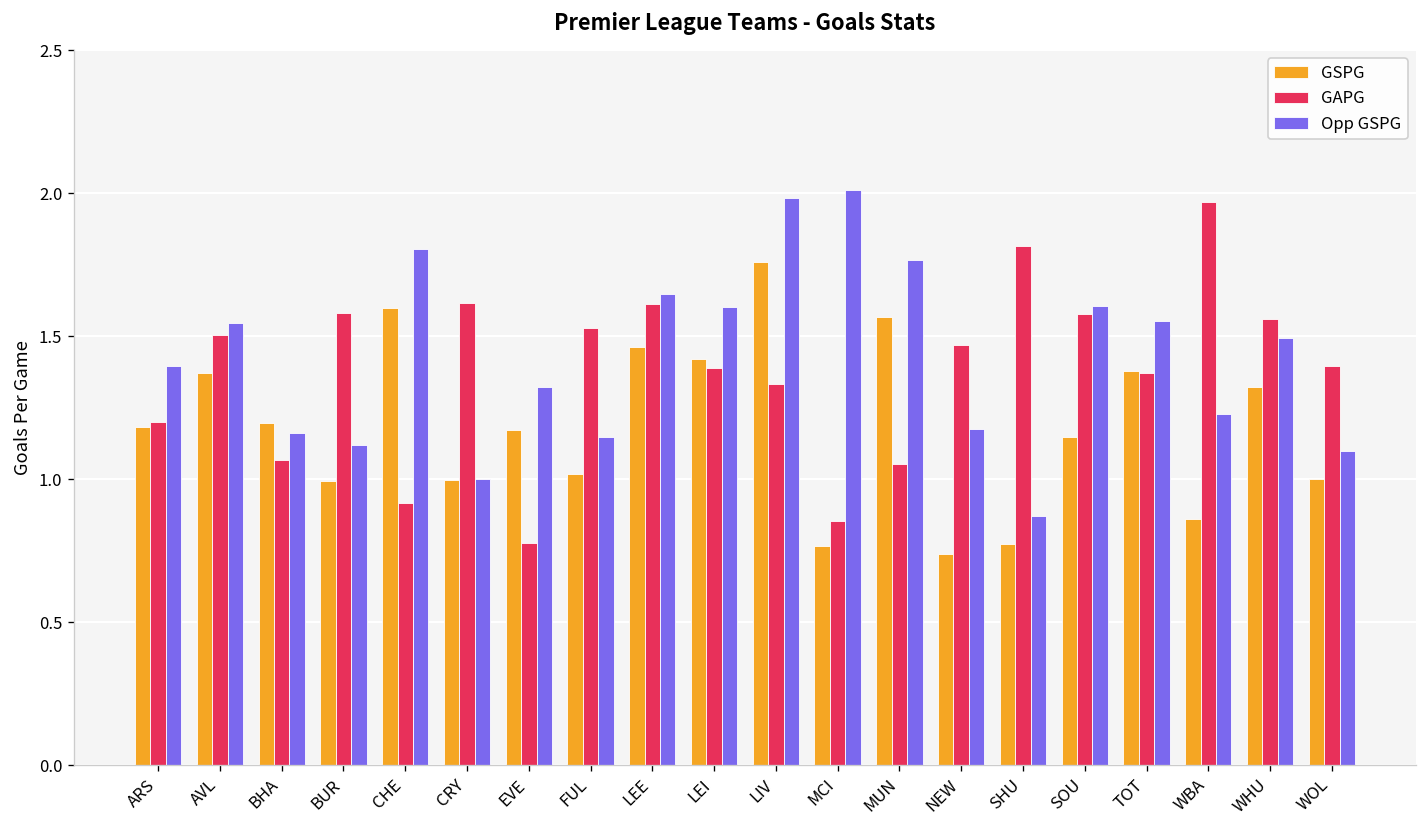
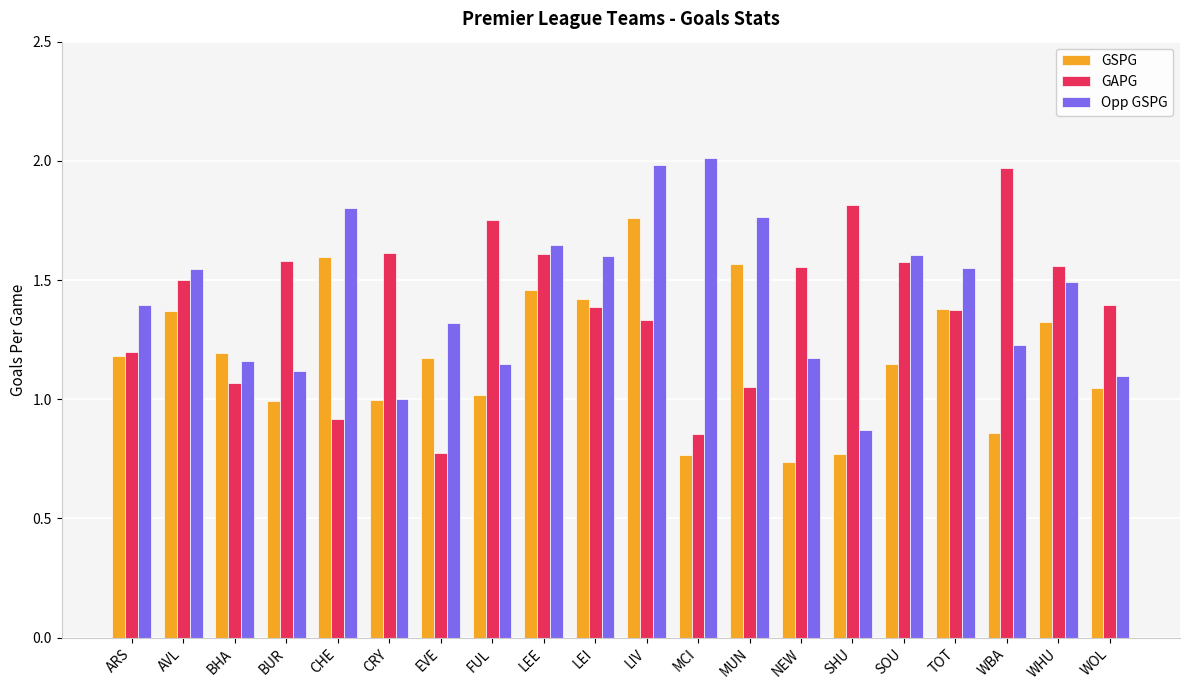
  {
    "GSPG": {
      "ARS": 1.18,
      "AVL": 1.37,
      "BHA": 1.20,
      "BUR": 0.99,
      "CHE": 1.60,
      "CRY": 1.00,
      "EVE": 1.17,
      "FUL": 1.02,
      "LEE": 1.46,
      "LEI": 1.42,
      "LIV": 1.76,
      "MCI": 0.76,
      "MUN": 1.57,
      "NEW": 0.74,
      "SHU": 0.77,
      "SOU": 1.15,
      "TOT": 1.38,
      "WBA": 0.86,
      "WHU": 1.32,
-     "WOL": 1.00
+     "WOL": 1.05
    },
    "GAPG": {
      "ARS": 1.20,
      "AVL": 1.50,
      "BHA": 1.07,
      "BUR": 1.58,
      "CHE": 0.91,
      "CRY": 1.61,
      "EVE": 0.77,
-     "FUL": 1.53,
+     "FUL": 1.75,
      "LEE": 1.61,
      "LEI": 1.39,
      "LIV": 1.33,
      "MCI": 0.85,
      "MUN": 1.05,
-     "NEW": 1.47,
+     "NEW": 1.55,
      "SHU": 1.81,
      "SOU": 1.58,
      "TOT": 1.37,
      "WBA": 1.97,
      "WHU": 1.56,
      "WOL": 1.39
    },
    "Opp GSPG": {
      "ARS": 1.39,
      "AVL": 1.55,
      "BHA": 1.16,
      "BUR": 1.12,
      "CHE": 1.80,
      "CRY": 1.00,
      "EVE": 1.32,
      "FUL": 1.15,
      "LEE": 1.65,
      "LEI": 1.60,
      "LIV": 1.98,
      "MCI": 2.01,
      "MUN": 1.77,
      "NEW": 1.17,
      "SHU": 0.87,
      "SOU": 1.61,
      "TOT": 1.55,
      "WBA": 1.23,
      "WHU": 1.49,
      "WOL": 1.10
    }
  }
